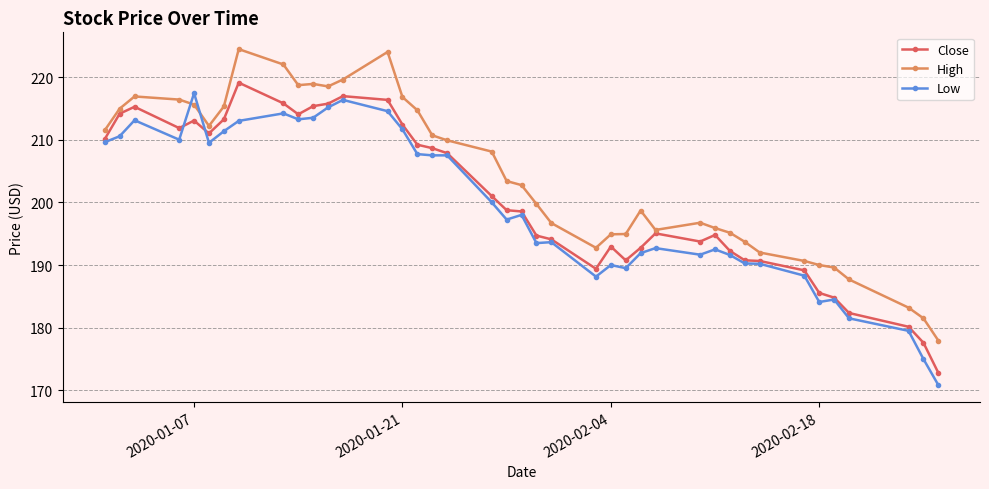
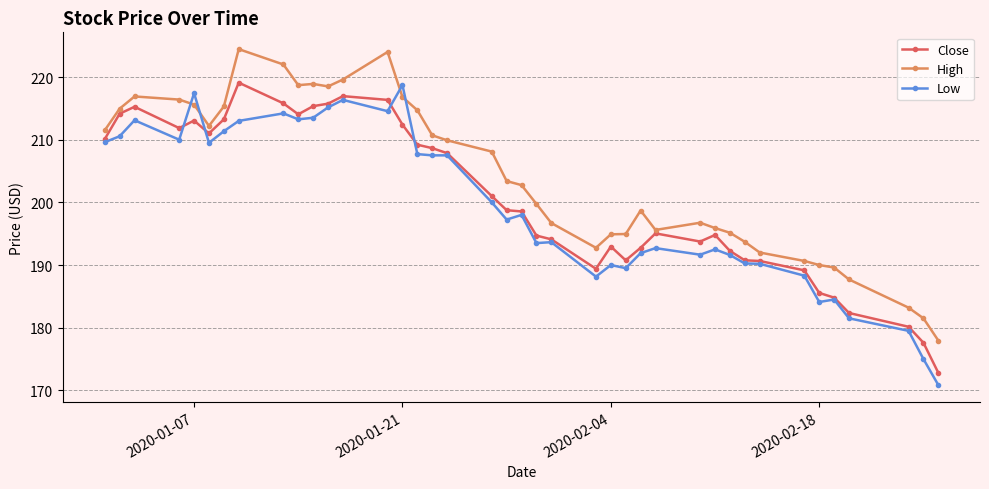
  {
    "Low": {
      "2020-01-07": 217,
-     "2020-01-21": 212,
+     "2020-01-21": 219,
      "2020-02-04": 190,
      "2020-02-18": 184
    }
  }
